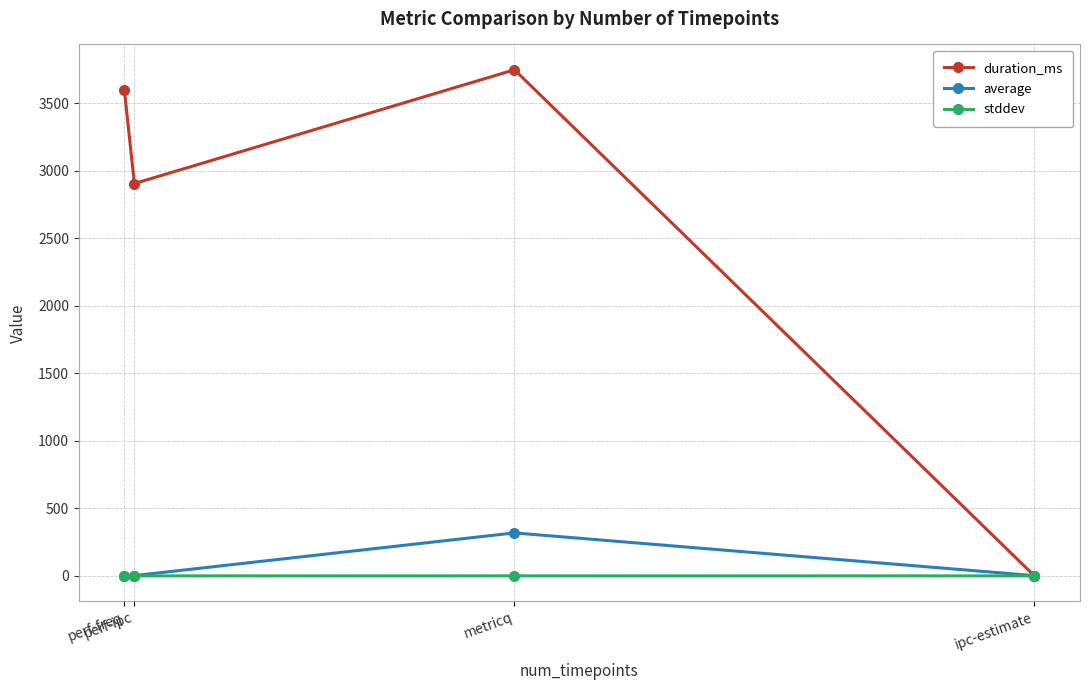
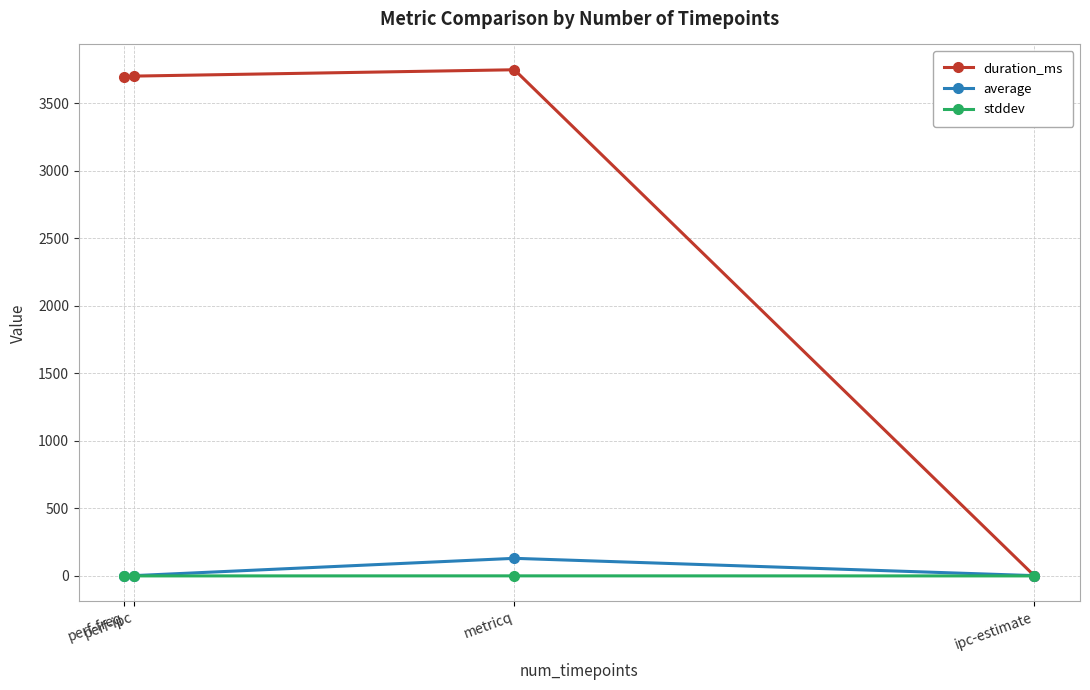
  {
    "duration_ms": {
-     "perf-freq": 3600,
-     "perf-ipc": 2910,
+     "perf-freq": 3700,
+     "perf-ipc": 3700,
      "metricq": 3750
    },
    "average": {
-     "metricq": 320
+     "metricq": 130
    },
    "stddev": {
      "metricq": 0
    }
  }
